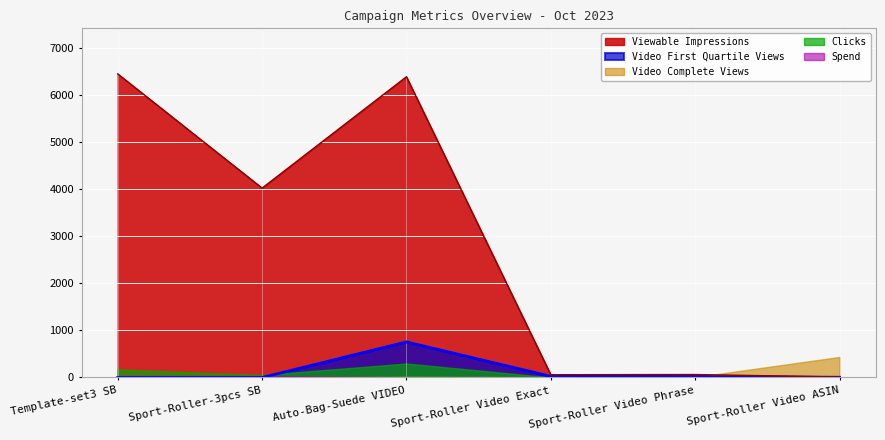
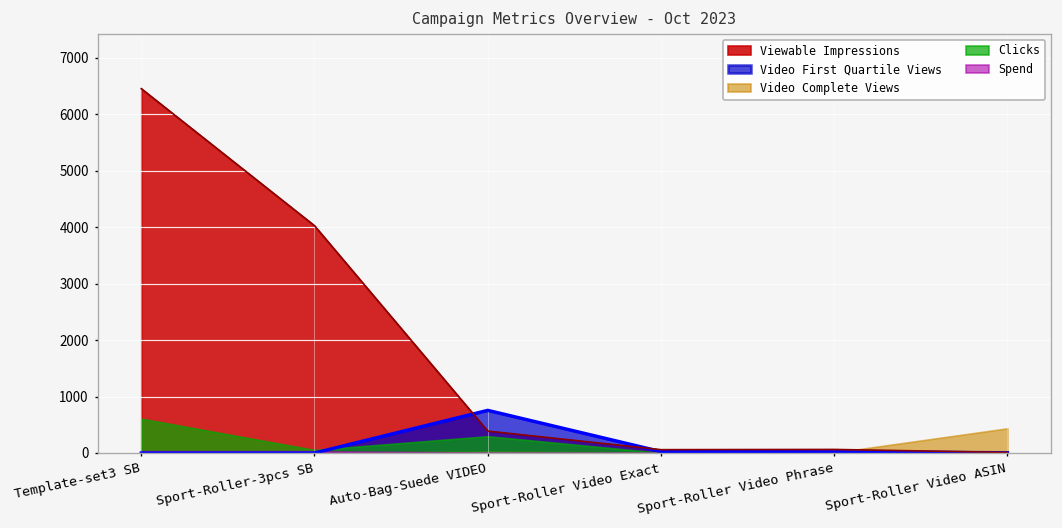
  {
    "Viewable Impressions": {
      "Template-set3 SB": 6500,
      "Sport-Roller-3pcs SB": 4000,
-     "Auto-Bag-Suede VIDEO": 6400
+     "Auto-Bag-Suede VIDEO": 400
    },
    "Video First Quartile Views": {
      "Auto-Bag-Suede VIDEO": 800
    },
    "Video Complete Views": {
      "Sport-Roller Video ASIN": 400
    },
    "Clicks": {
-     "Template-set3 SB": 200,
+     "Template-set3 SB": 600,
      "Auto-Bag-Suede VIDEO": 300
    }
  }
